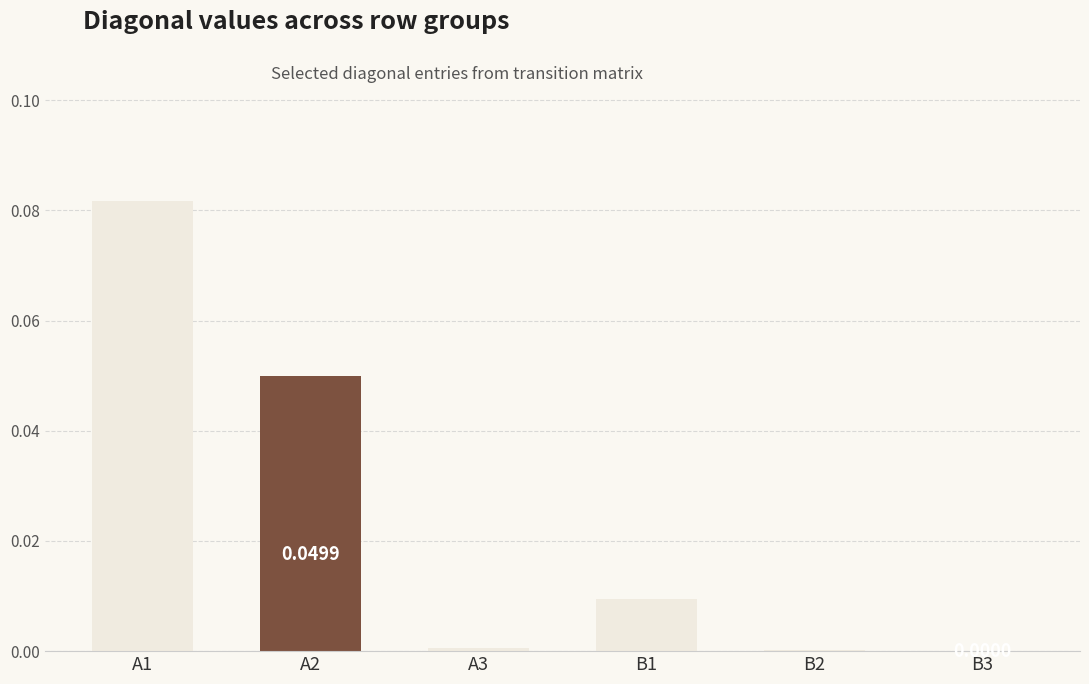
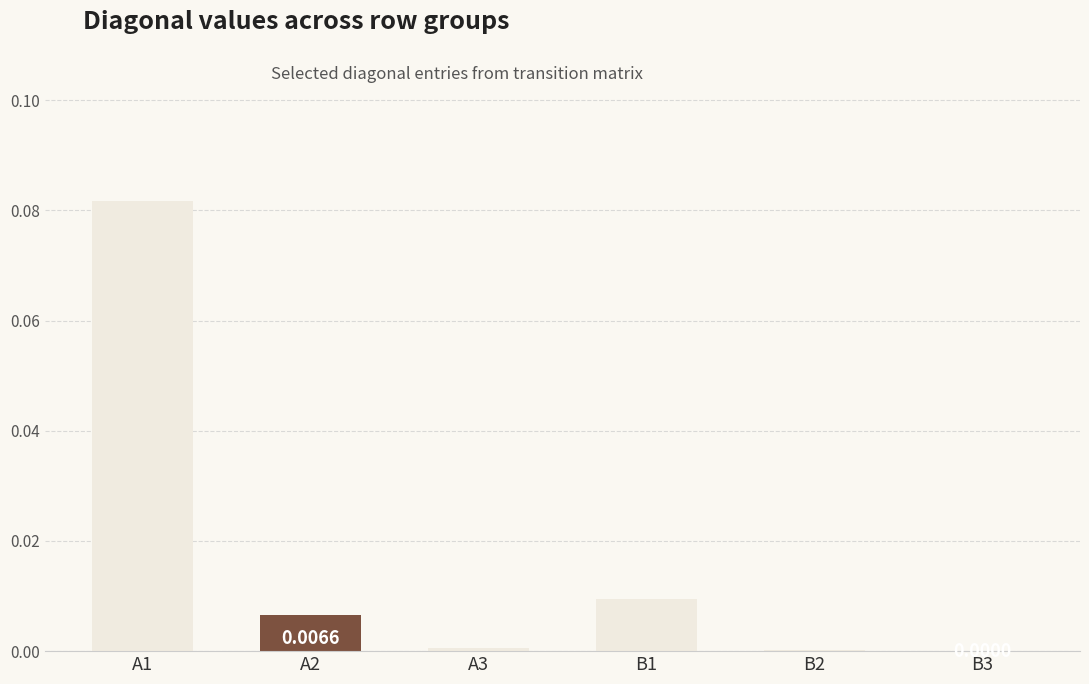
  {
-   "A2": 0.0499
+   "A2": 0.0066
  }
